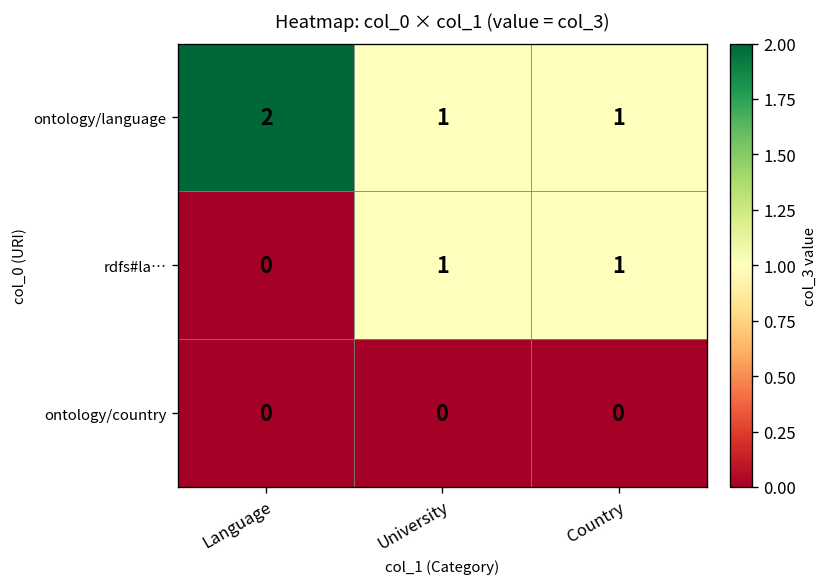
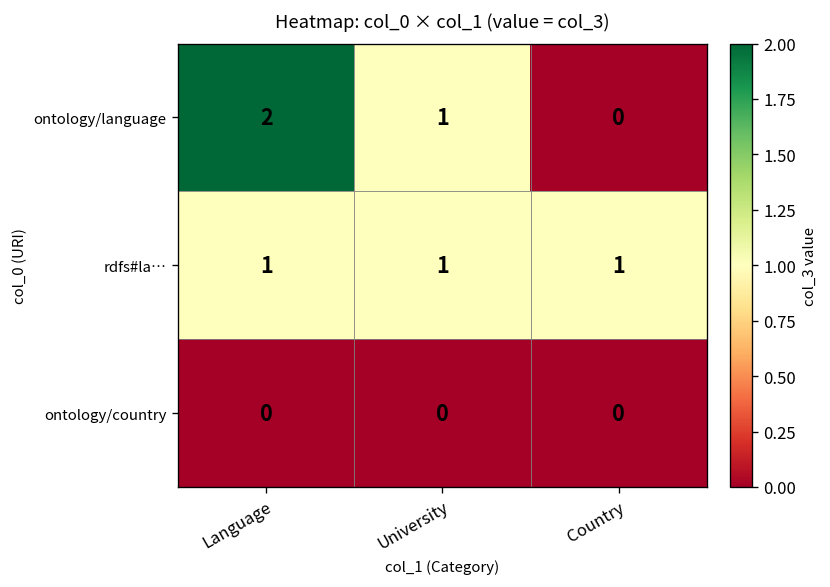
  {
    "ontology/language": {
      "Language": 2,
      "University": 1,
-     "Country": 1
+     "Country": 0
    },
    "rdfs#la…": {
-     "Language": 0,
+     "Language": 1,
      "University": 1,
      "Country": 1
    },
    "ontology/country": {
      "Language": 0,
      "University": 0,
      "Country": 0
    }
  }
